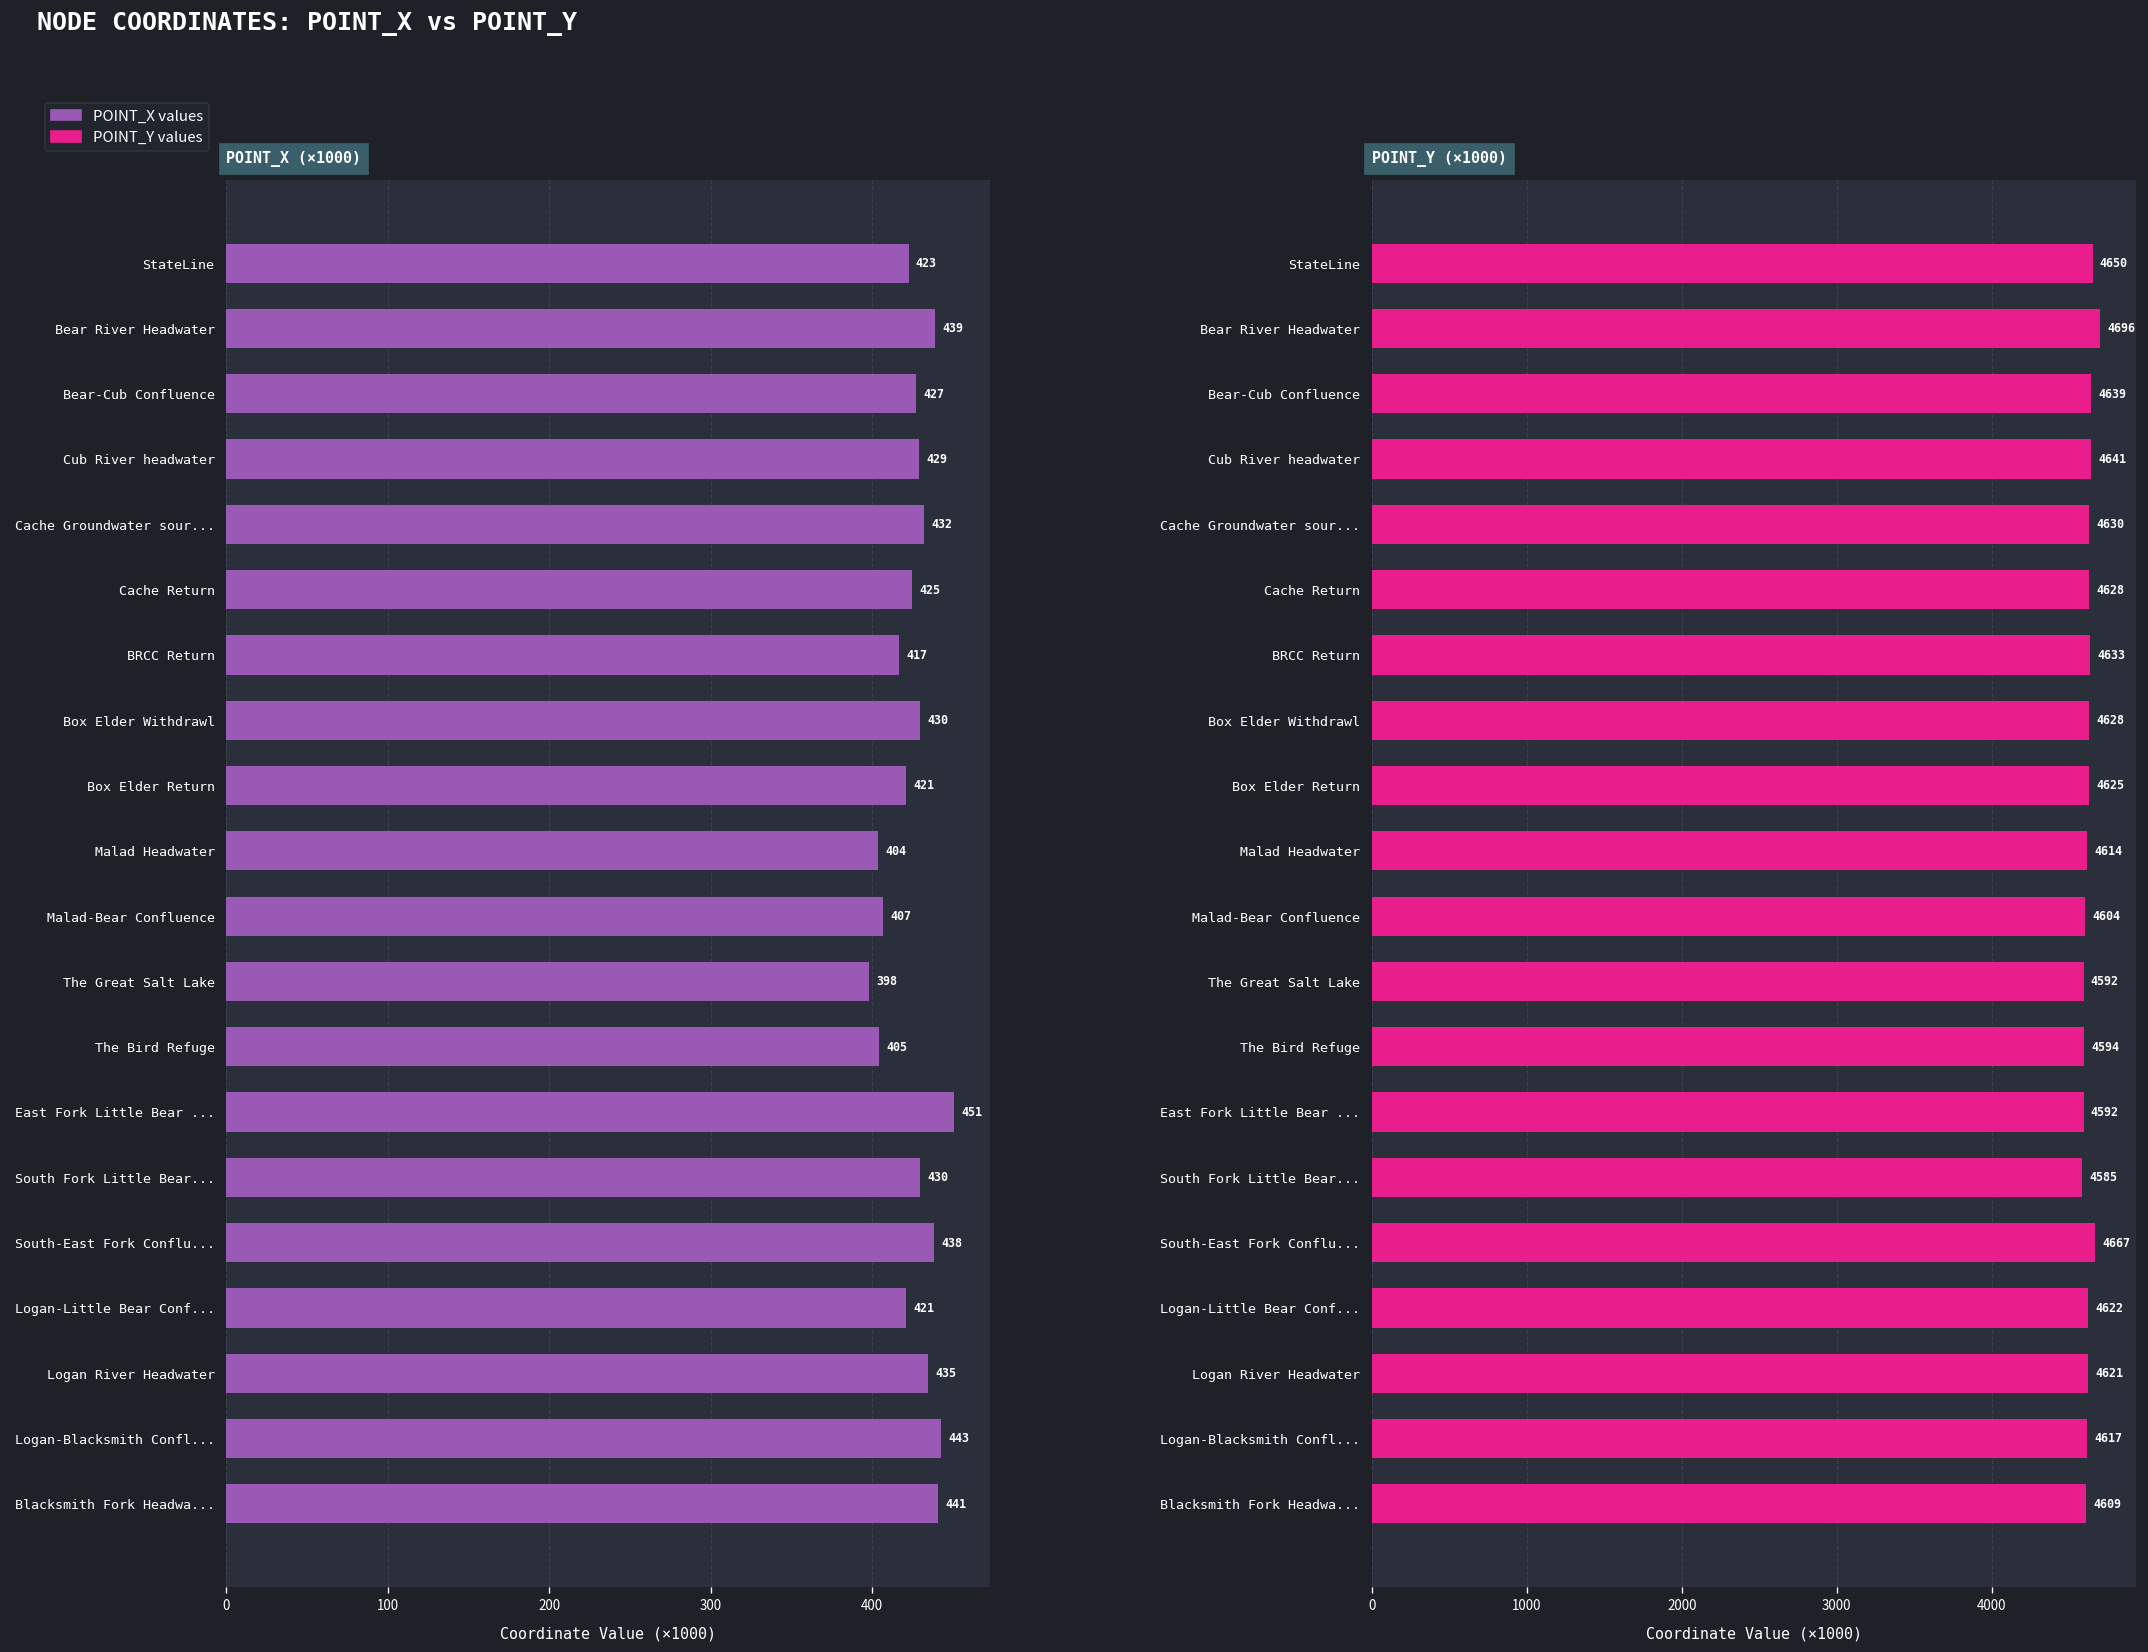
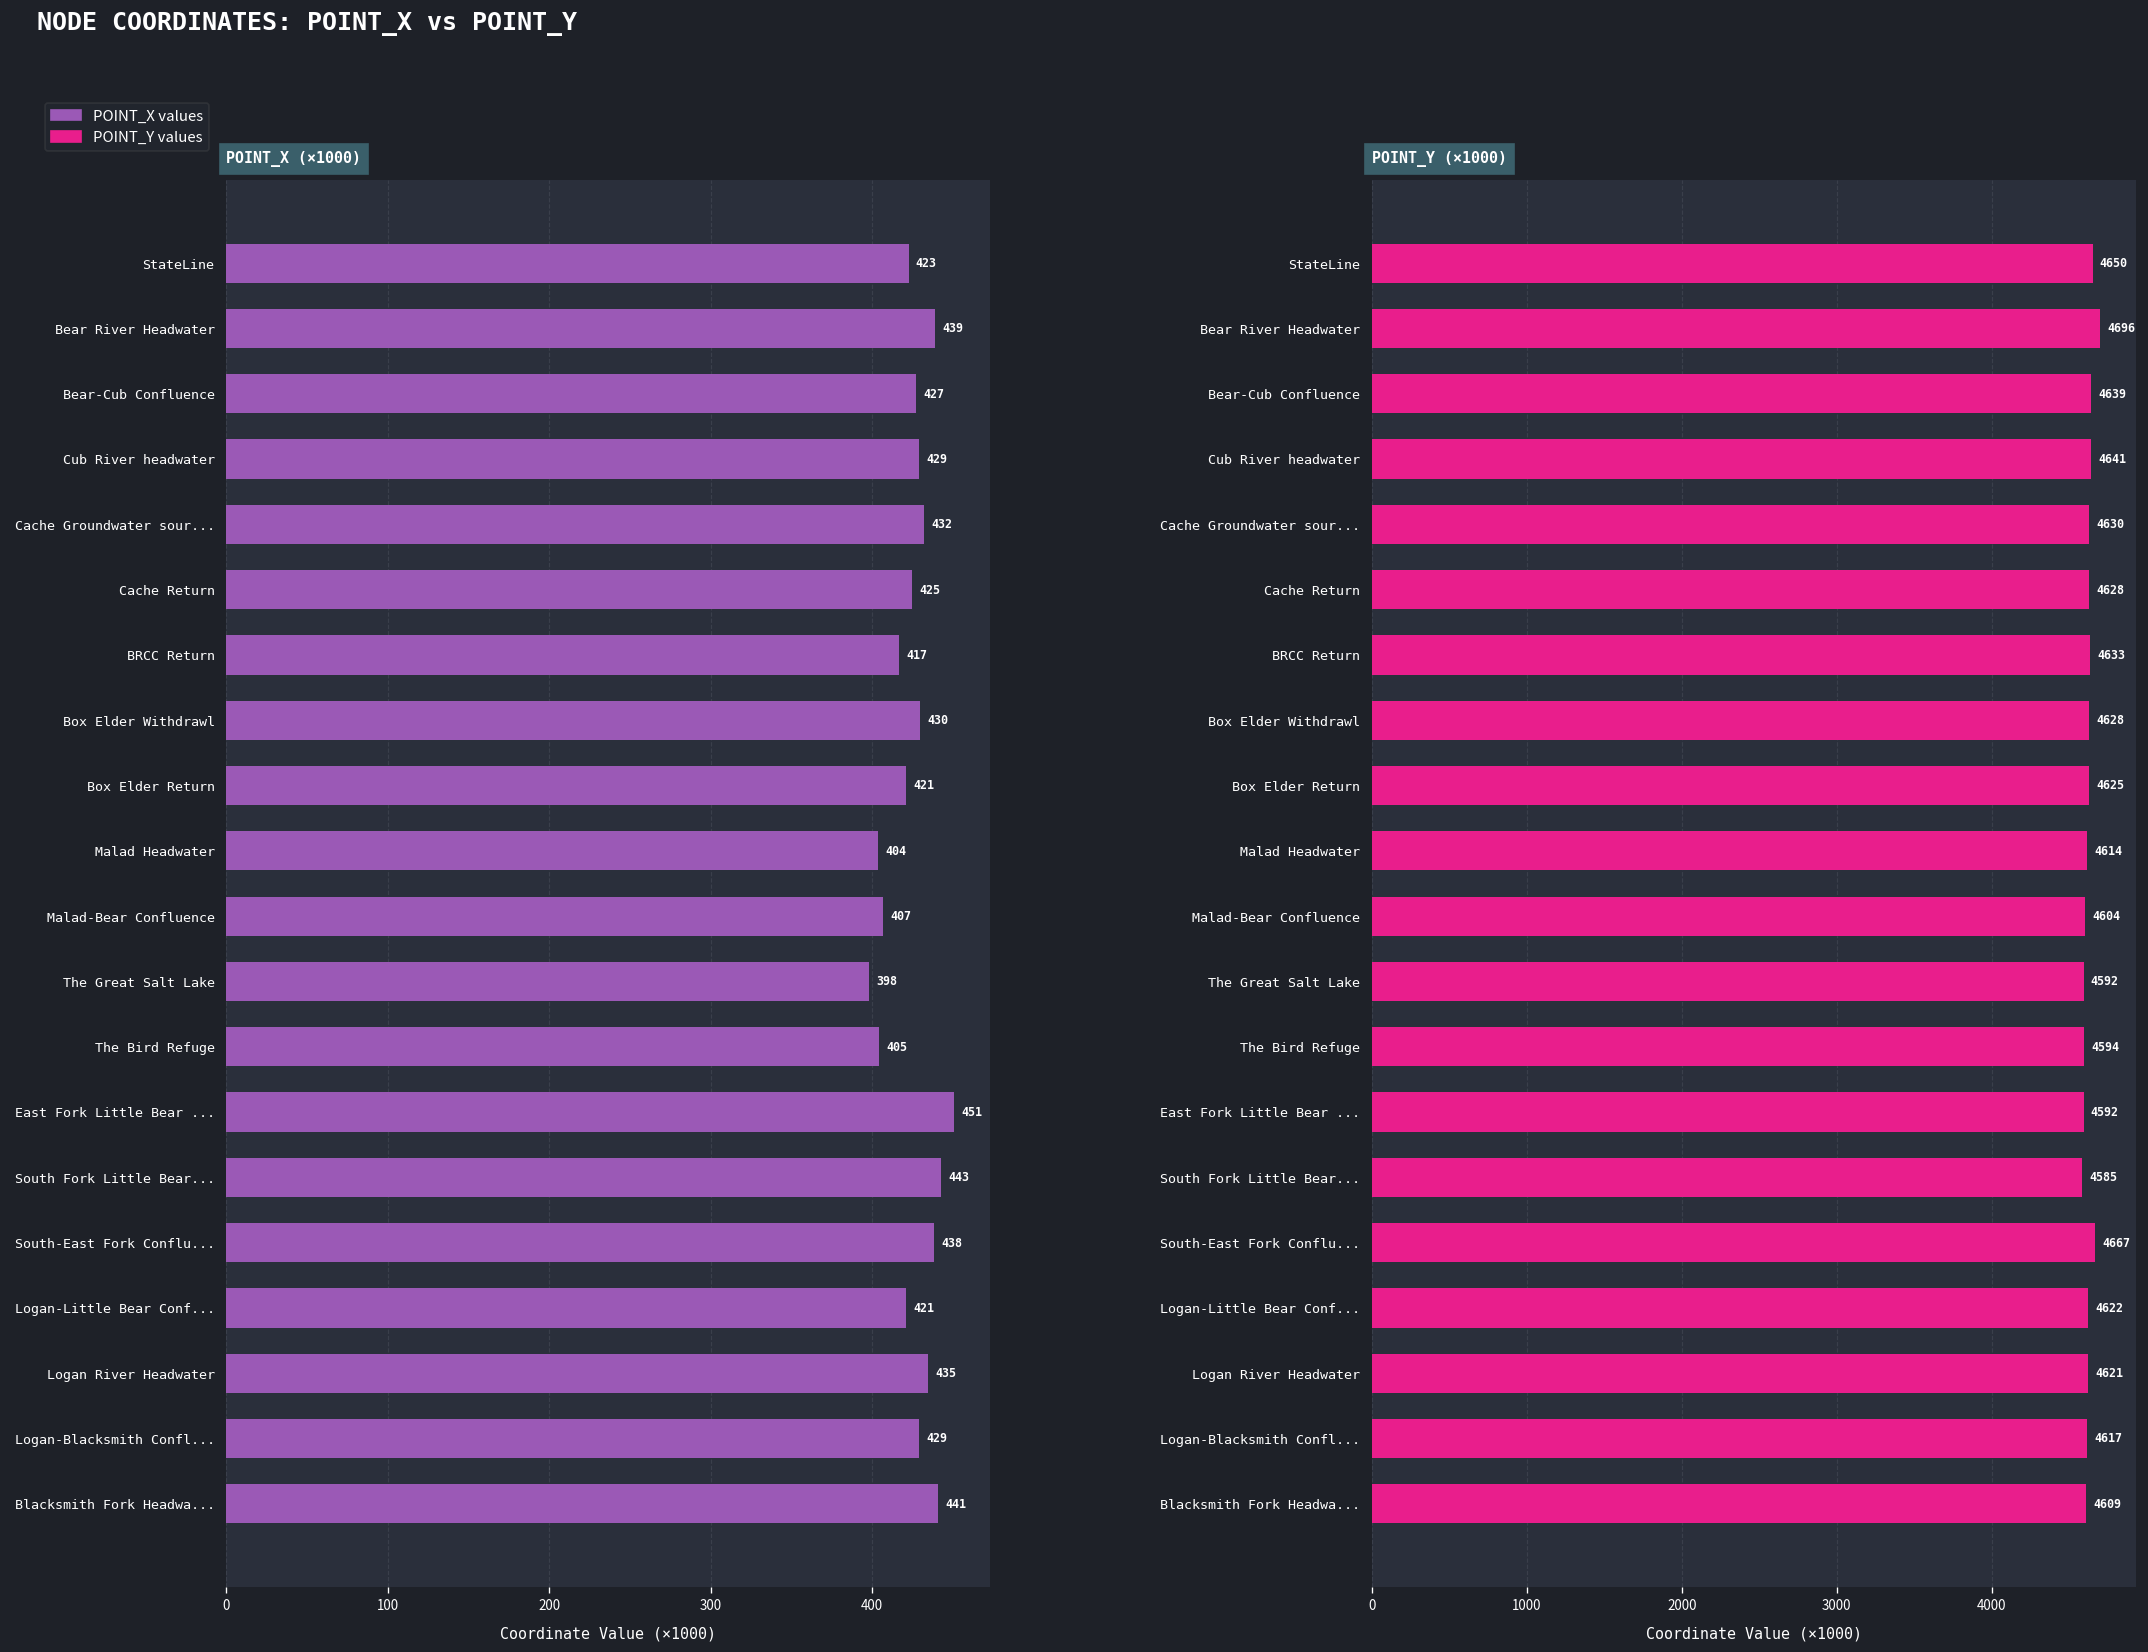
  {
    "POINT_X (×1000)": {
      "StateLine": 423,
      "Bear River Headwater": 439,
      "Bear-Cub Confluence": 427,
      "Cub River headwater": 429,
      "Cache Groundwater sour...": 432,
      "Cache Return": 425,
      "BRCC Return": 417,
      "Box Elder Withdrawl": 430,
      "Box Elder Return": 421,
      "Malad Headwater": 404,
      "Malad-Bear Confluence": 407,
      "The Great Salt Lake": 398,
      "The Bird Refuge": 405,
      "East Fork Little Bear ...": 451,
-     "South Fork Little Bear...": 430,
+     "South Fork Little Bear...": 443,
      "South-East Fork Conflu...": 438,
      "Logan-Little Bear Conf...": 421,
      "Logan River Headwater": 435,
-     "Logan-Blacksmith Confl...": 443,
+     "Logan-Blacksmith Confl...": 429,
      "Blacksmith Fork Headwa...": 441
    },
    "POINT_Y (×1000)": {
      "StateLine": 4650,
      "Bear River Headwater": 4696,
      "Bear-Cub Confluence": 4639,
      "Cub River headwater": 4641,
      "Cache Groundwater sour...": 4630,
      "Cache Return": 4628,
      "BRCC Return": 4633,
      "Box Elder Withdrawl": 4628,
      "Box Elder Return": 4625,
      "Malad Headwater": 4614,
      "Malad-Bear Confluence": 4604,
      "The Great Salt Lake": 4592,
      "The Bird Refuge": 4594,
      "East Fork Little Bear ...": 4592,
      "South Fork Little Bear...": 4585,
      "South-East Fork Conflu...": 4667,
      "Logan-Little Bear Conf...": 4622,
      "Logan River Headwater": 4621,
      "Logan-Blacksmith Confl...": 4617,
      "Blacksmith Fork Headwa...": 4609
    }
  }
